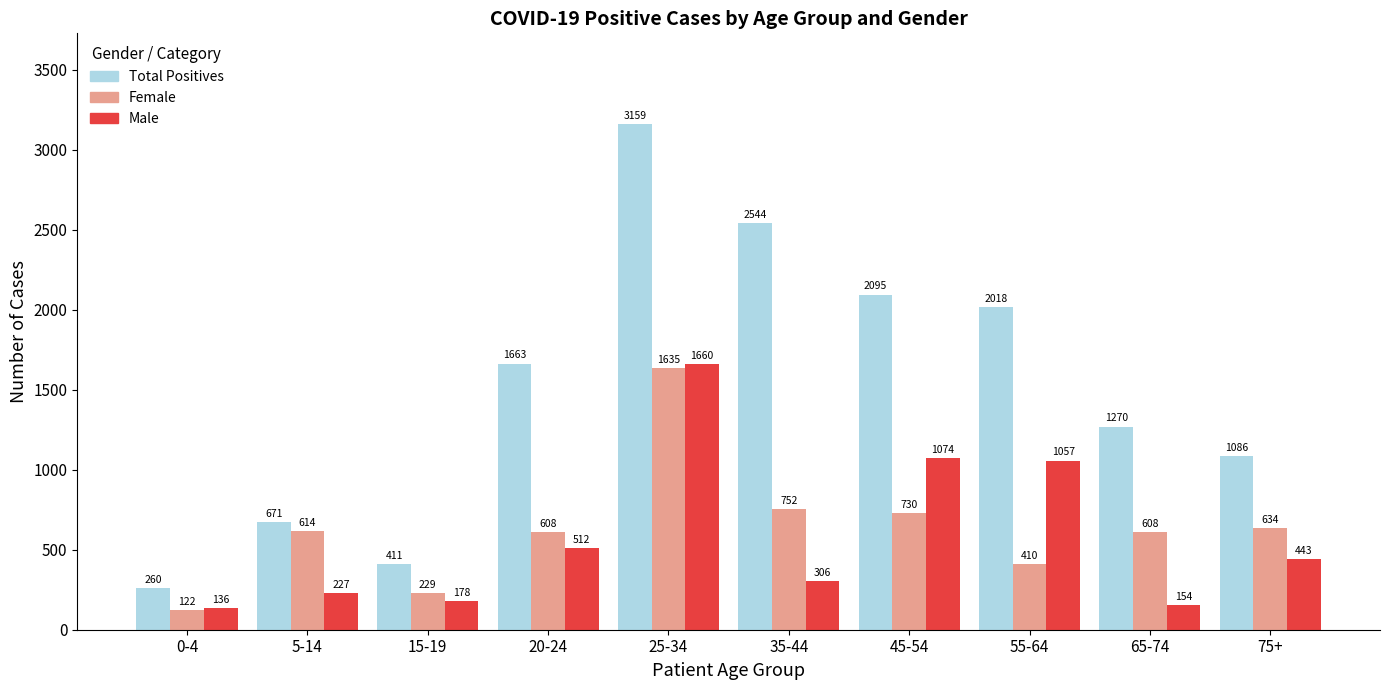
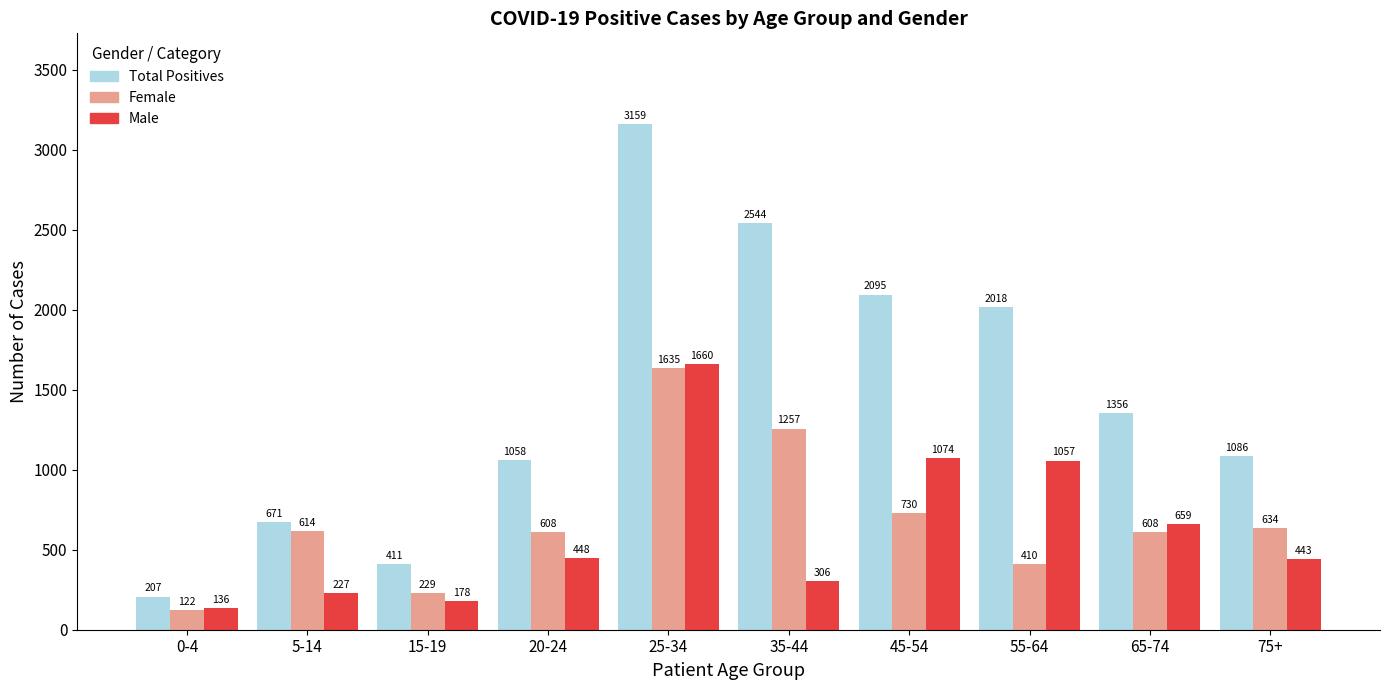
  {
    "Total Positives": {
-     "0-4": 260,
+     "0-4": 207,
      "5-14": 671,
      "15-19": 411,
-     "20-24": 1663,
+     "20-24": 1058,
      "25-34": 3159,
      "35-44": 2544,
      "45-54": 2095,
      "55-64": 2018,
-     "65-74": 1270,
+     "65-74": 1356,
      "75+": 1086
    },
    "Female": {
      "0-4": 122,
      "5-14": 614,
      "15-19": 229,
      "20-24": 608,
      "25-34": 1635,
-     "35-44": 752,
+     "35-44": 1257,
      "45-54": 730,
      "55-64": 410,
      "65-74": 608,
      "75+": 634
    },
    "Male": {
      "0-4": 136,
      "5-14": 227,
      "15-19": 178,
-     "20-24": 512,
+     "20-24": 448,
      "25-34": 1660,
      "35-44": 306,
      "45-54": 1074,
      "55-64": 1057,
-     "65-74": 154,
+     "65-74": 659,
      "75+": 443
    }
  }
